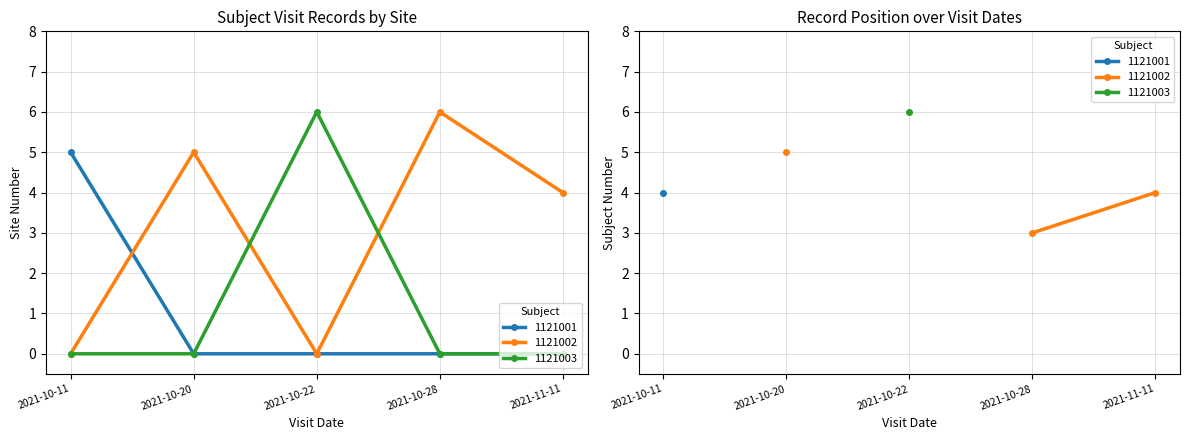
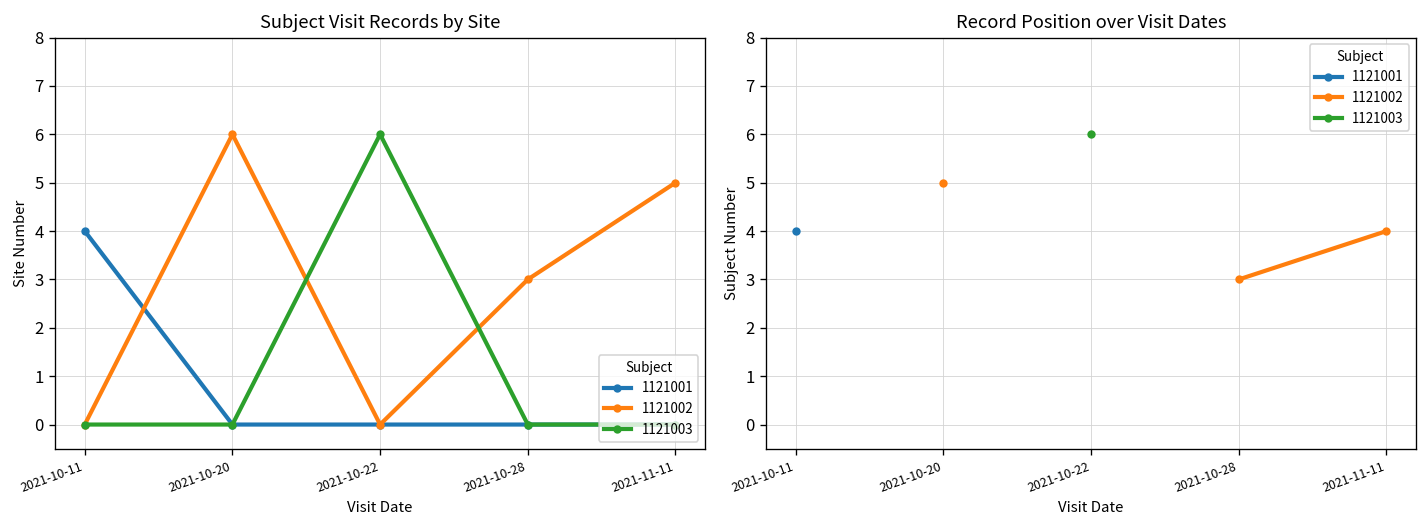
  {
    "Subject Visit Records by Site": {
      "1121001": {
-       "2021-10-11": 5
+       "2021-10-11": 4
      },
      "1121002": {
-       "2021-10-20": 5,
-       "2021-10-28": 6,
-       "2021-11-11": 4
+       "2021-10-20": 6,
+       "2021-10-28": 3,
+       "2021-11-11": 5
      },
      "1121003": {
        "2021-10-22": 6
      }
    },
    "Record Position over Visit Dates": {
      "1121001": {
        "2021-10-11": 4.0
      },
      "1121002": {
        "2021-10-20": 5.0,
        "2021-10-28": 3.0,
        "2021-11-11": 4.0
      },
      "1121003": {
        "2021-10-22": 6.0
      }
    }
  }
